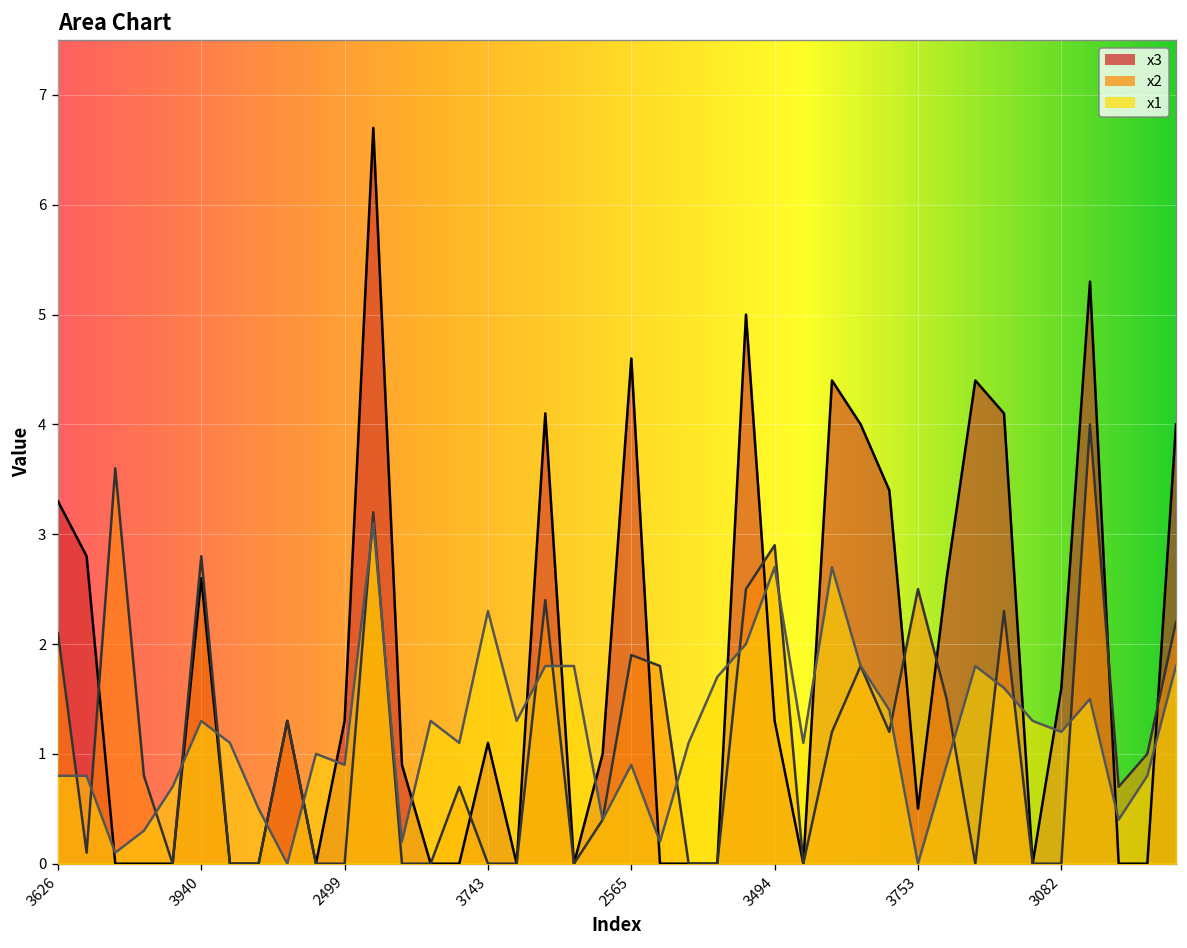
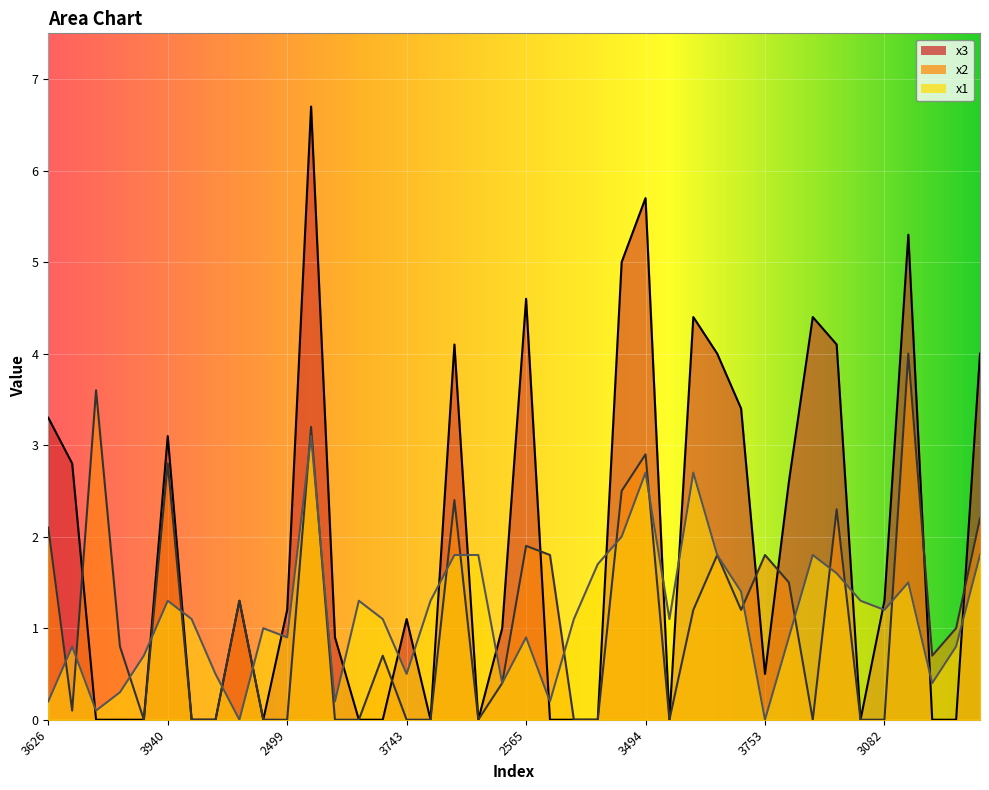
  {
    "x3": {
      "3626": 3.3,
-     "3940": 2.6,
-     "2499": 1.3,
+     "3940": 3.1,
+     "2499": 1.2,
      "3743": 1.1,
      "2565": 4.6,
-     "3494": 1.3,
+     "3494": 5.7,
      "3753": 0.5,
-     "3082": 1.6
+     "3082": 1.3
    },
    "x2": {
      "3626": 2.1,
      "3940": 2.8,
      "2499": 0.0,
      "3743": 0.0,
      "2565": 1.9,
      "3494": 2.9,
-     "3753": 2.5,
+     "3753": 1.8,
      "3082": 0.0
    },
    "x1": {
-     "3626": 0.8,
+     "3626": 0.2,
      "3940": 1.3,
      "2499": 0.9,
-     "3743": 2.3,
+     "3743": 0.5,
      "2565": 0.9,
      "3494": 2.7,
      "3753": 0.0,
      "3082": 1.2
    }
  }
